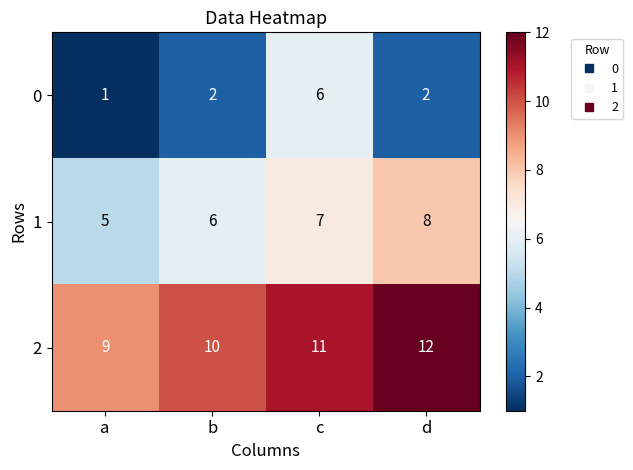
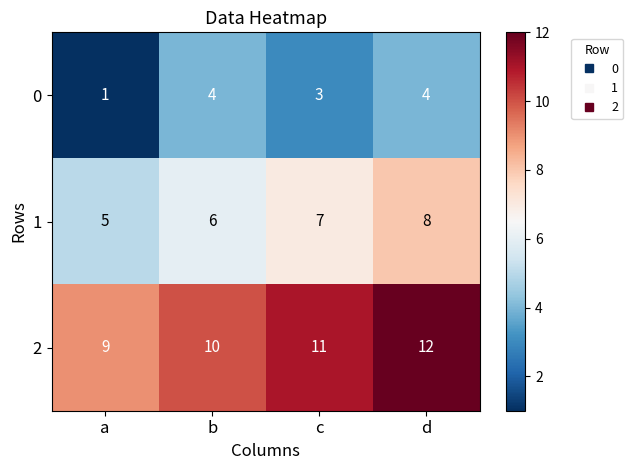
  {
    "0": {
      "a": 1,
-     "b": 2,
-     "c": 6,
-     "d": 2
+     "b": 4,
+     "c": 3,
+     "d": 4
    },
    "1": {
      "a": 5,
      "b": 6,
      "c": 7,
      "d": 8
    },
    "2": {
      "a": 9,
      "b": 10,
      "c": 11,
      "d": 12
    }
  }
